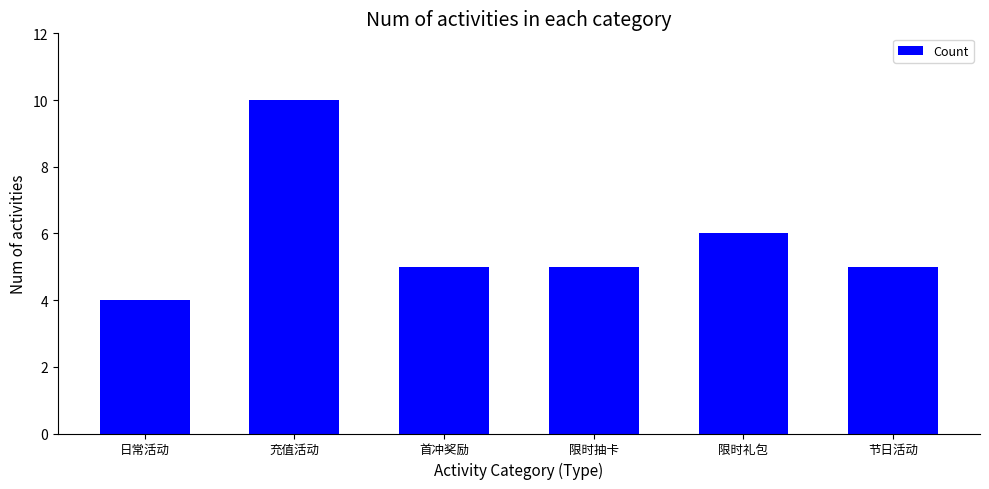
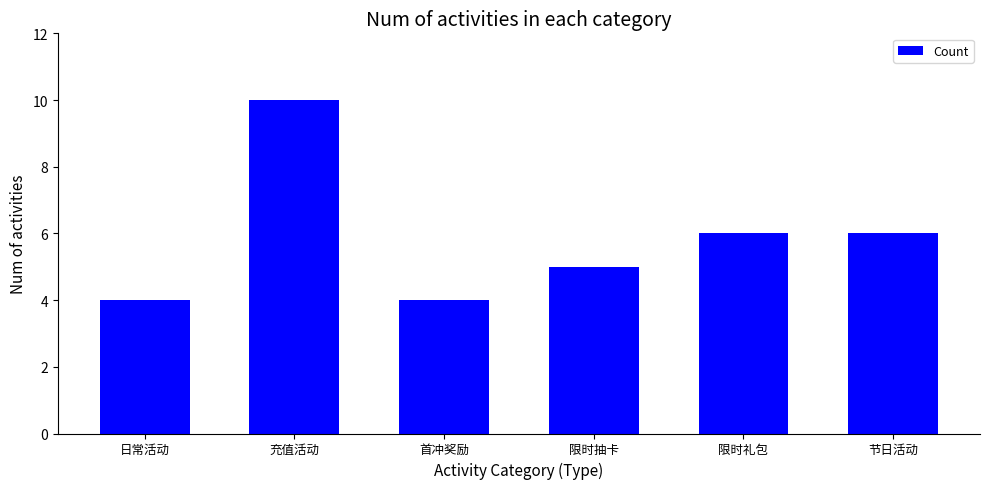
  {
    "日常活动": 4,
    "充值活动": 10,
-   "首冲奖励": 5,
+   "首冲奖励": 4,
    "限时抽卡": 5,
    "限时礼包": 6,
-   "节日活动": 5
+   "节日活动": 6
  }
